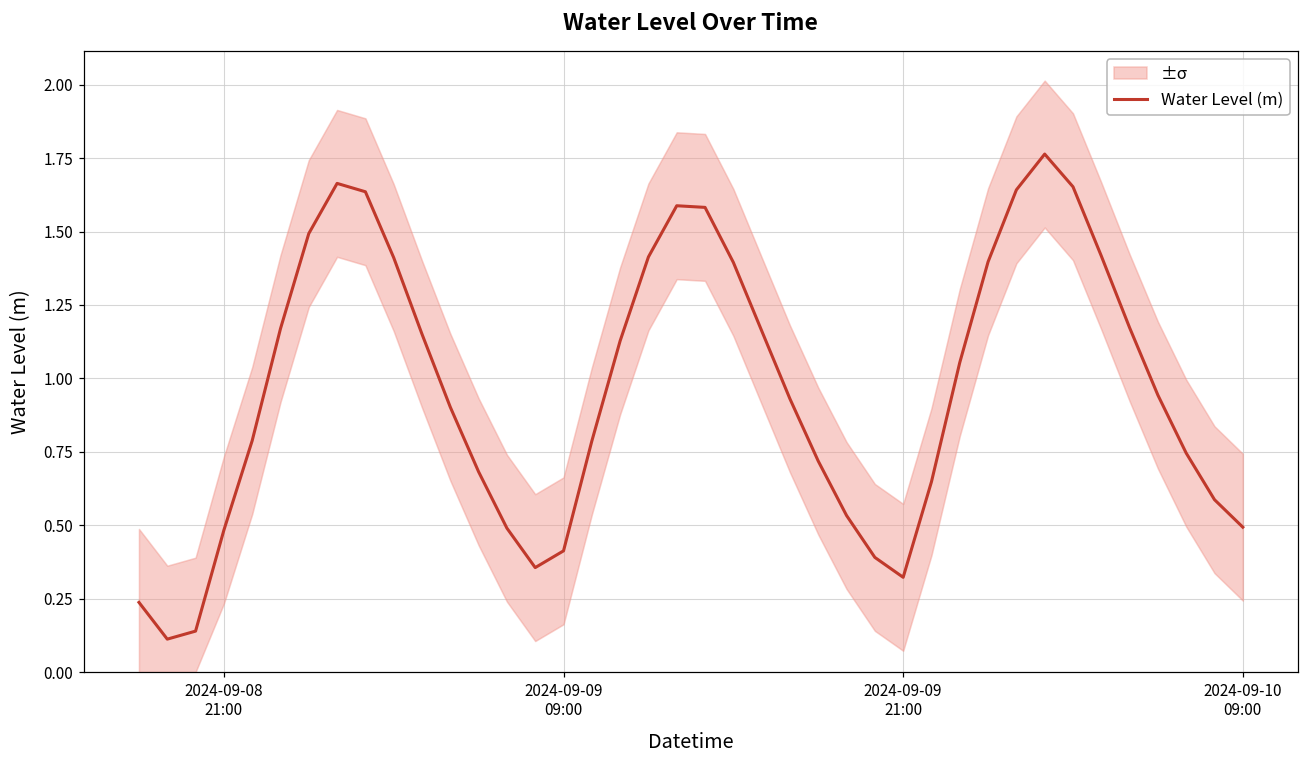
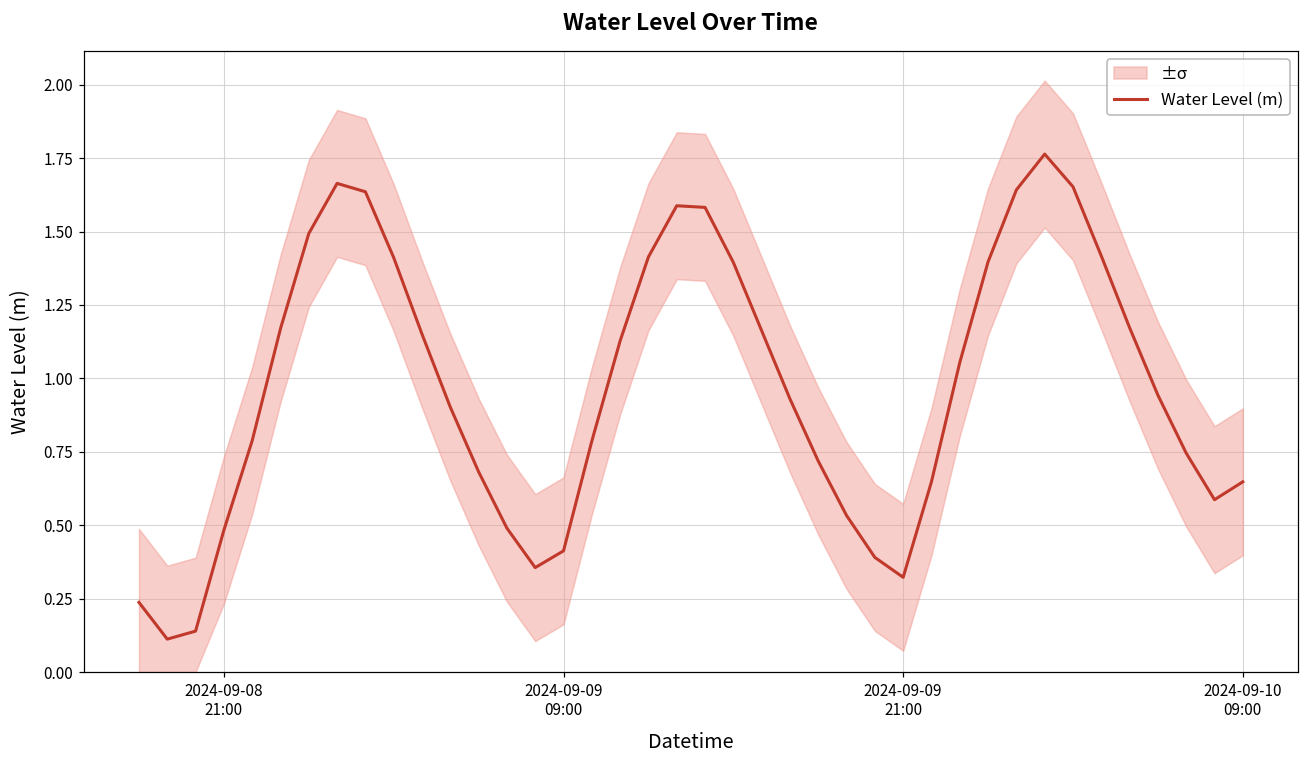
  {
    "Water Level (m)": {
      "2024-09-08 21:00": 0.48,
      "2024-09-09 09:00": 0.41,
      "2024-09-09 21:00": 0.32,
-     "2024-09-10 09:00": 0.49
+     "2024-09-10 09:00": 0.65
    }
  }
